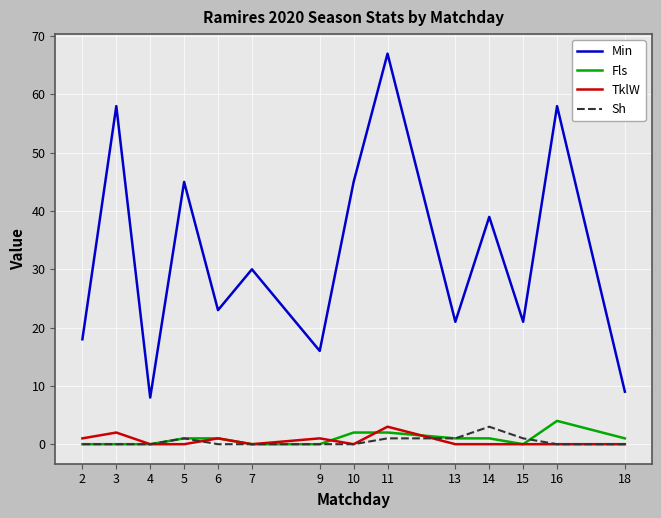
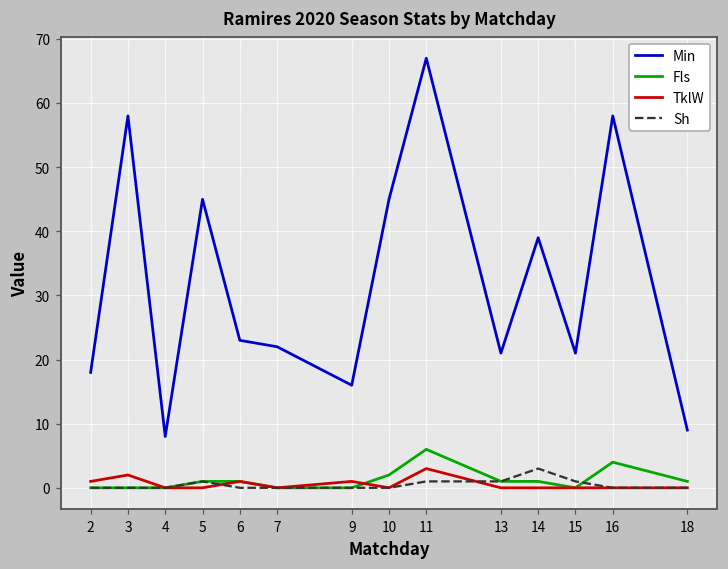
  {
    "Min": {
      "2": 18,
      "3": 58,
      "4": 8,
      "5": 45,
      "6": 23,
-     "7": 30,
+     "7": 22,
      "9": 16,
      "10": 45,
      "11": 67,
      "13": 21,
      "14": 39,
      "15": 21,
      "16": 58,
      "18": 9
    },
    "Fls": {
      "10": 2,
-     "11": 2,
+     "11": 6,
      "14": 1,
      "16": 4,
      "18": 1
    },
    "TklW": {
      "2": 1,
      "3": 2,
      "5": 0,
      "9": 1,
      "11": 3,
      "13": 0,
      "14": 0
    },
    "Sh": {
      "6": 0,
      "11": 1,
      "14": 3,
      "15": 1
    }
  }
